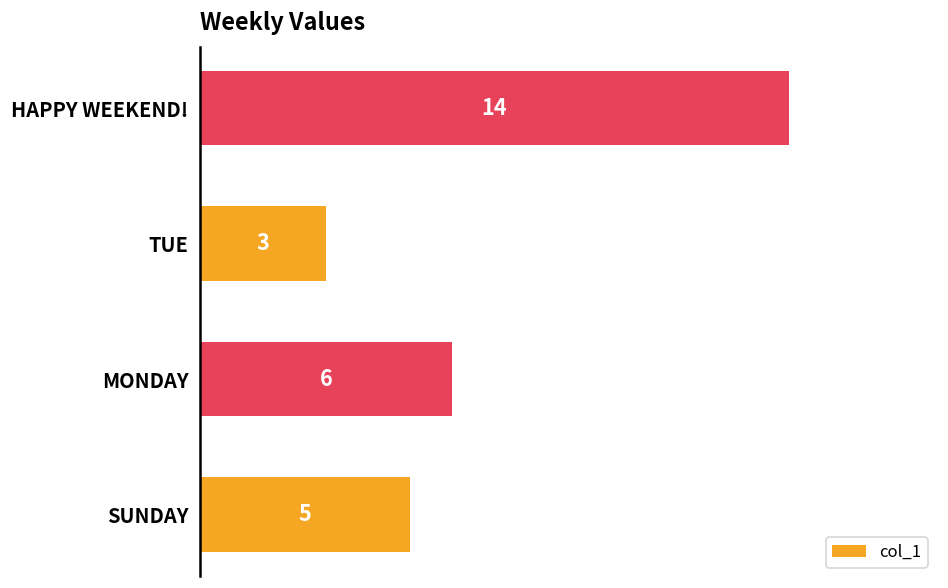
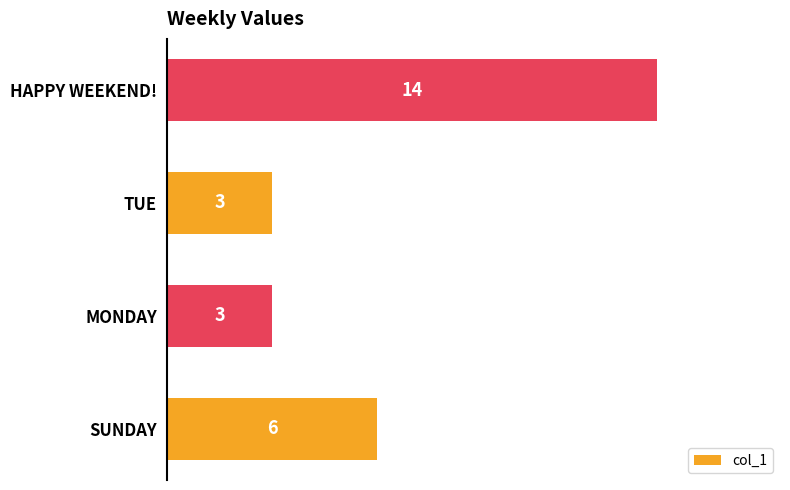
  {
    "HAPPY WEEKEND!": 14,
    "TUE": 3,
-   "MONDAY": 6,
-   "SUNDAY": 5
+   "MONDAY": 3,
+   "SUNDAY": 6
  }
